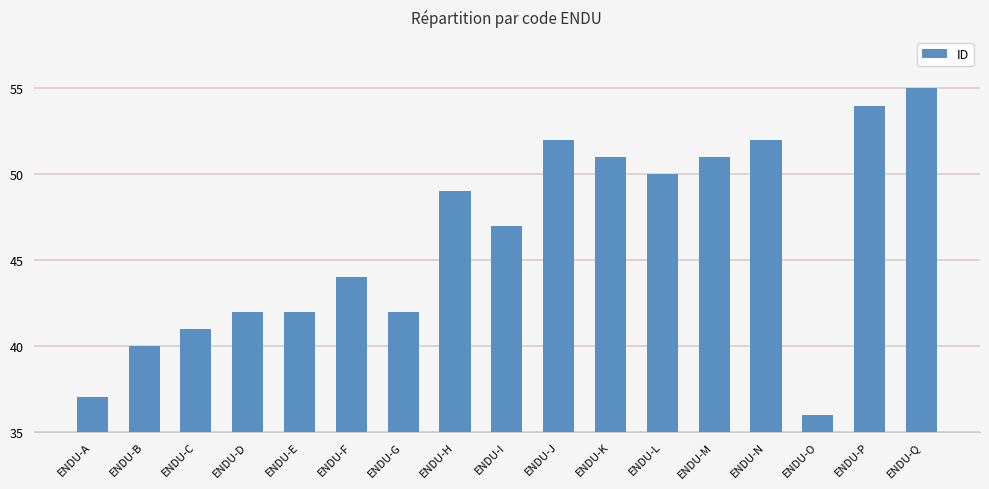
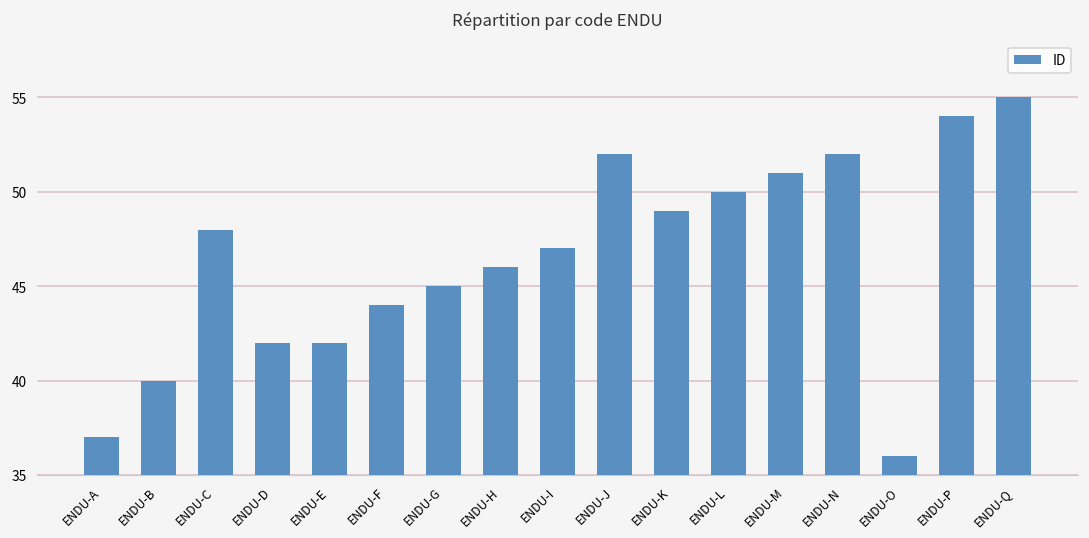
  {
    "ENDU-A": 37,
    "ENDU-B": 40,
-   "ENDU-C": 41,
+   "ENDU-C": 48,
    "ENDU-D": 42,
    "ENDU-E": 42,
    "ENDU-F": 44,
-   "ENDU-G": 42,
-   "ENDU-H": 49,
+   "ENDU-G": 45,
+   "ENDU-H": 46,
    "ENDU-I": 47,
    "ENDU-J": 52,
-   "ENDU-K": 51,
+   "ENDU-K": 49,
    "ENDU-L": 50,
    "ENDU-M": 51,
    "ENDU-N": 52,
    "ENDU-O": 36,
    "ENDU-P": 54,
    "ENDU-Q": 55
  }
